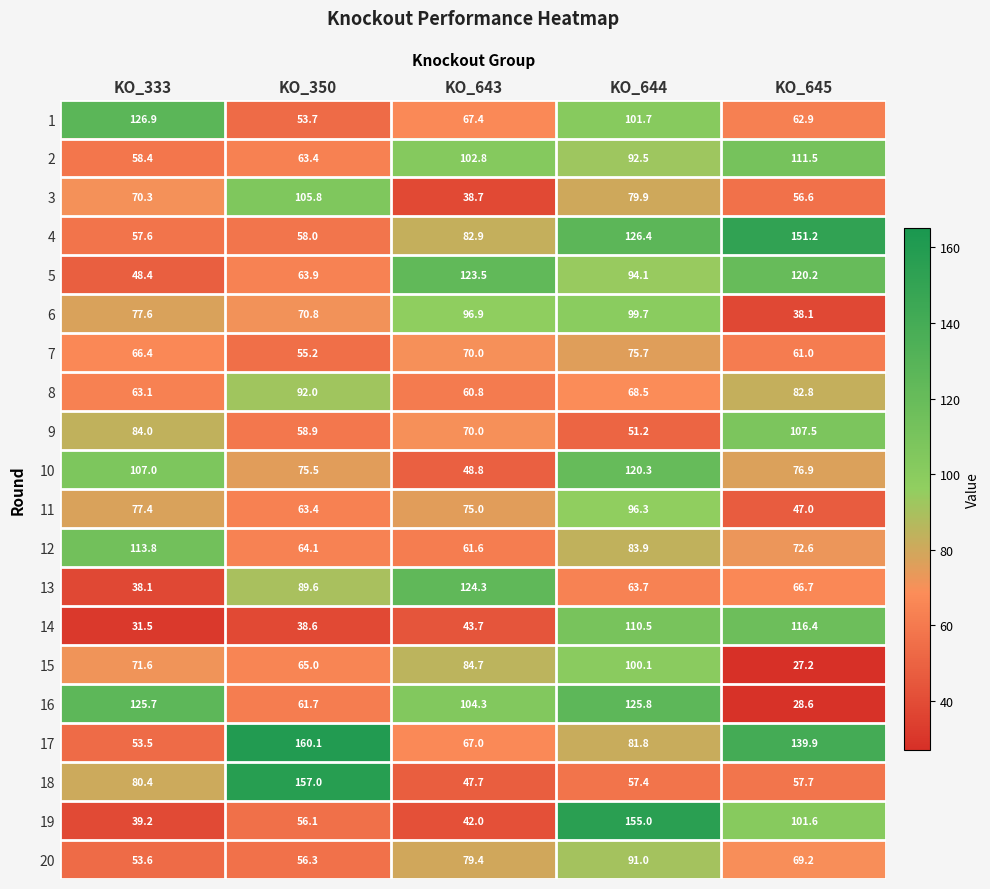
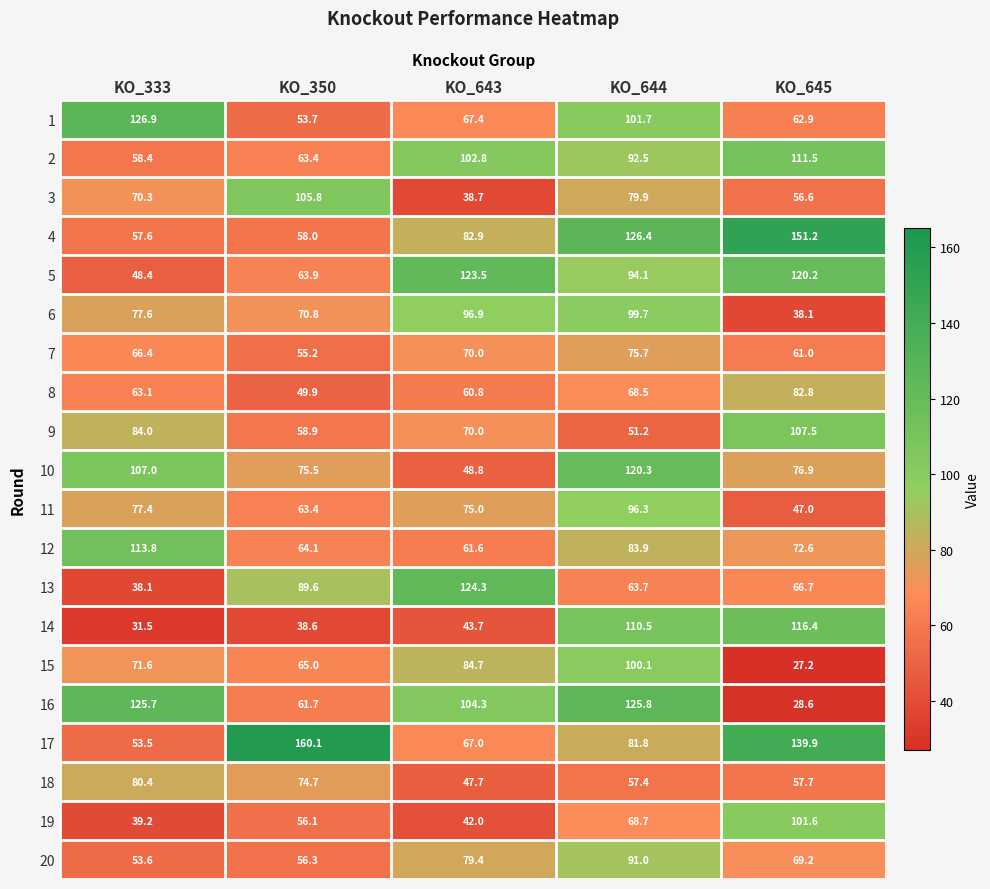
  {
    "1": {
      "KO_333": 126.9,
      "KO_350": 53.7,
      "KO_643": 67.4,
      "KO_644": 101.7,
      "KO_645": 62.9
    },
    "2": {
      "KO_333": 58.4,
      "KO_350": 63.4,
      "KO_643": 102.8,
      "KO_644": 92.5,
      "KO_645": 111.5
    },
    "3": {
      "KO_333": 70.3,
      "KO_350": 105.8,
      "KO_643": 38.7,
      "KO_644": 79.9,
      "KO_645": 56.6
    },
    "4": {
      "KO_333": 57.6,
      "KO_350": 58.0,
      "KO_643": 82.9,
      "KO_644": 126.4,
      "KO_645": 151.2
    },
    "5": {
      "KO_333": 48.4,
      "KO_350": 63.9,
      "KO_643": 123.5,
      "KO_644": 94.1,
      "KO_645": 120.2
    },
    "6": {
      "KO_333": 77.6,
      "KO_350": 70.8,
      "KO_643": 96.9,
      "KO_644": 99.7,
      "KO_645": 38.1
    },
    "7": {
      "KO_333": 66.4,
      "KO_350": 55.2,
      "KO_643": 70.0,
      "KO_644": 75.7,
      "KO_645": 61.0
    },
    "8": {
      "KO_333": 63.1,
-     "KO_350": 92.0,
+     "KO_350": 49.9,
      "KO_643": 60.8,
      "KO_644": 68.5,
      "KO_645": 82.8
    },
    "9": {
      "KO_333": 84.0,
      "KO_350": 58.9,
      "KO_643": 70.0,
      "KO_644": 51.2,
      "KO_645": 107.5
    },
    "10": {
      "KO_333": 107.0,
      "KO_350": 75.5,
      "KO_643": 48.8,
      "KO_644": 120.3,
      "KO_645": 76.9
    },
    "11": {
      "KO_333": 77.4,
      "KO_350": 63.4,
      "KO_643": 75.0,
      "KO_644": 96.3,
      "KO_645": 47.0
    },
    "12": {
      "KO_333": 113.8,
      "KO_350": 64.1,
      "KO_643": 61.6,
      "KO_644": 83.9,
      "KO_645": 72.6
    },
    "13": {
      "KO_333": 38.1,
      "KO_350": 89.6,
      "KO_643": 124.3,
      "KO_644": 63.7,
      "KO_645": 66.7
    },
    "14": {
      "KO_333": 31.5,
      "KO_350": 38.6,
      "KO_643": 43.7,
      "KO_644": 110.5,
      "KO_645": 116.4
    },
    "15": {
      "KO_333": 71.6,
      "KO_350": 65.0,
      "KO_643": 84.7,
      "KO_644": 100.1,
      "KO_645": 27.2
    },
    "16": {
      "KO_333": 125.7,
      "KO_350": 61.7,
      "KO_643": 104.3,
      "KO_644": 125.8,
      "KO_645": 28.6
    },
    "17": {
      "KO_333": 53.5,
      "KO_350": 160.1,
      "KO_643": 67.0,
      "KO_644": 81.8,
      "KO_645": 139.9
    },
    "18": {
      "KO_333": 80.4,
-     "KO_350": 157.0,
+     "KO_350": 74.7,
      "KO_643": 47.7,
      "KO_644": 57.4,
      "KO_645": 57.7
    },
    "19": {
      "KO_333": 39.2,
      "KO_350": 56.1,
      "KO_643": 42.0,
-     "KO_644": 155.0,
+     "KO_644": 68.7,
      "KO_645": 101.6
    },
    "20": {
      "KO_333": 53.6,
      "KO_350": 56.3,
      "KO_643": 79.4,
      "KO_644": 91.0,
      "KO_645": 69.2
    }
  }
